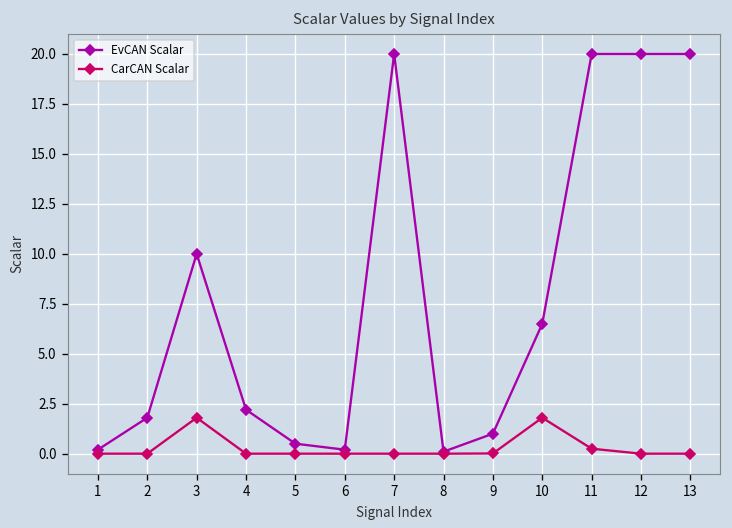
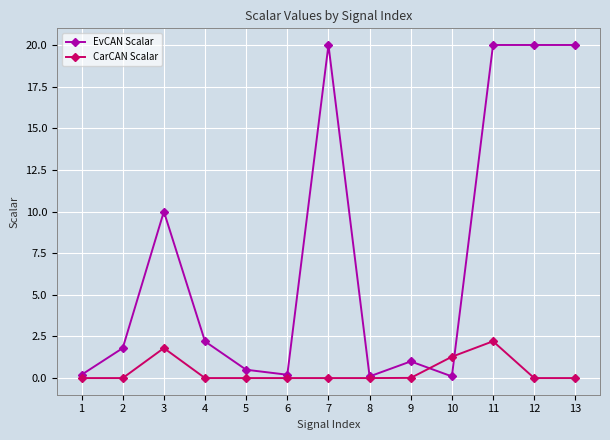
  {
    "EvCAN Scalar": {
      "1": 0.2,
      "2": 1.8,
      "3": 10.0,
      "4": 2.2,
      "5": 0.5,
      "6": 0.2,
      "7": 20.0,
      "9": 1.0,
-     "10": 6.5,
+     "10": 0.1,
      "11": 20.0,
      "12": 20.0,
      "13": 20.0
    },
    "CarCAN Scalar": {
      "1": 0.0,
      "2": 0.0,
      "3": 1.8,
      "4": 0.0,
      "5": 0.0,
      "6": 0.0,
      "7": 0.0,
      "9": 0.0,
-     "10": 1.8,
-     "11": 0.3,
+     "10": 1.3,
+     "11": 2.2,
      "12": 0.0,
      "13": 0.0
    }
  }
